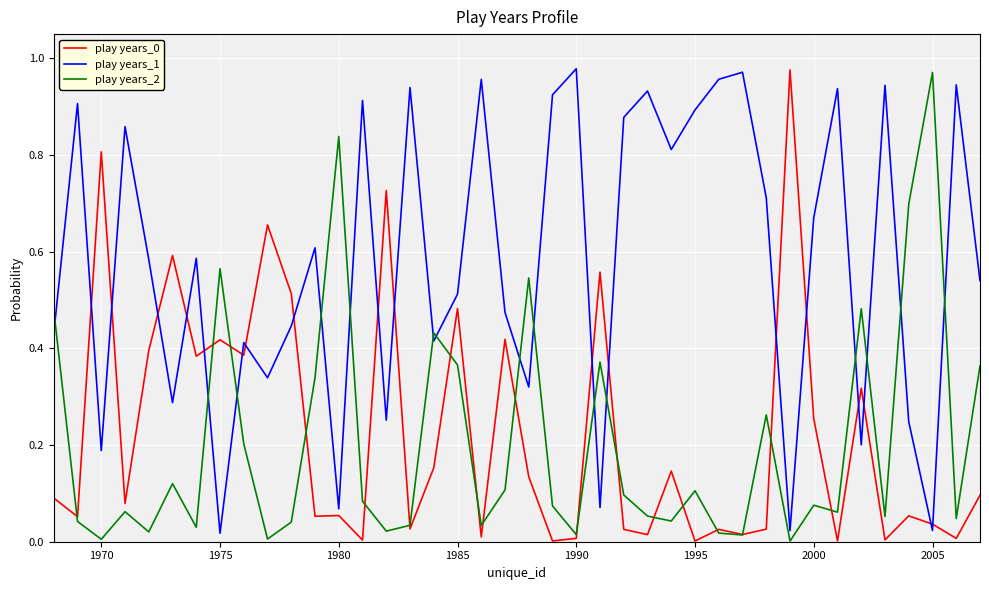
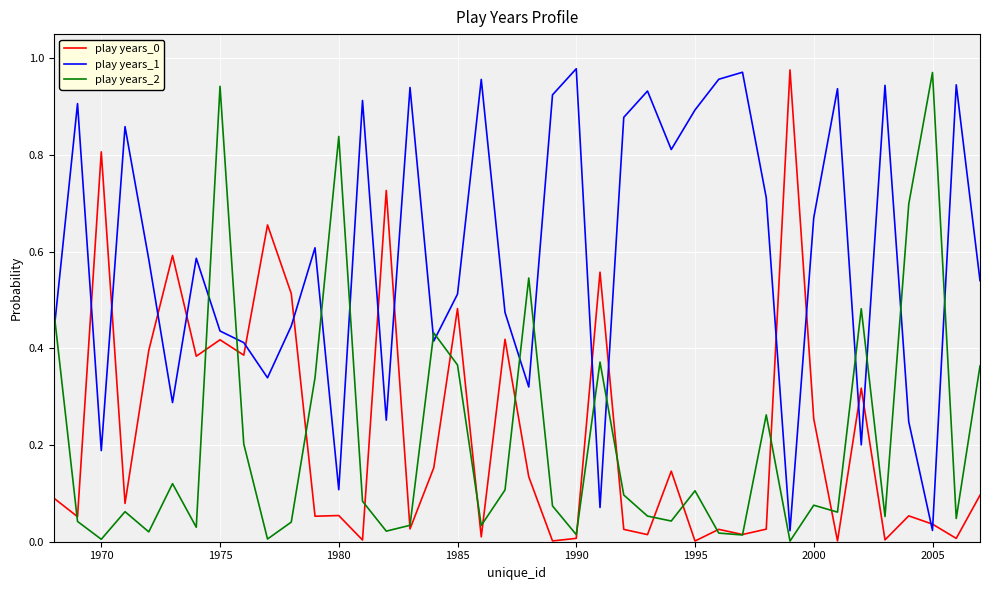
  {
    "play years_0": {
      "1970": 0.81,
      "1975": 0.42,
      "1980": 0.05,
      "1985": 0.48,
      "1990": 0.01,
      "1995": 0.00,
      "2000": 0.25,
      "2005": 0.04
    },
    "play years_1": {
      "1970": 0.19,
-     "1975": 0.02,
-     "1980": 0.07,
+     "1975": 0.44,
+     "1980": 0.11,
      "1985": 0.51,
      "1990": 0.98,
      "1995": 0.89,
      "2000": 0.67,
      "2005": 0.02
    },
    "play years_2": {
      "1970": 0.01,
-     "1975": 0.56,
+     "1975": 0.94,
      "1980": 0.84,
      "1985": 0.37,
      "1990": 0.01,
      "1995": 0.11,
      "2000": 0.08,
      "2005": 0.97
    }
  }
